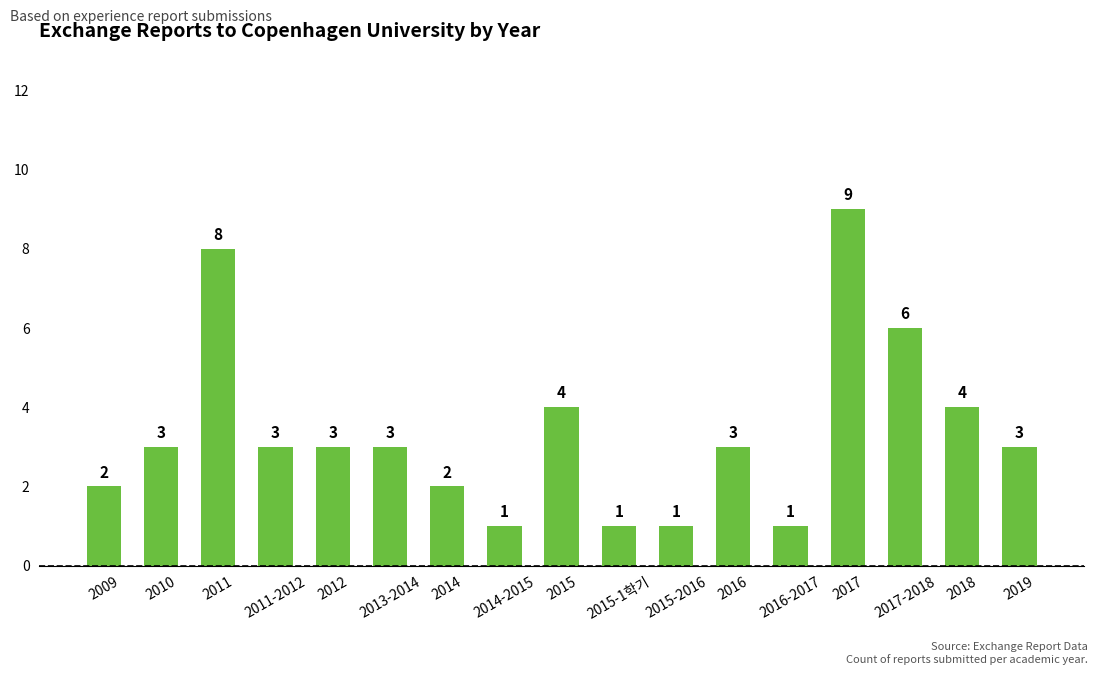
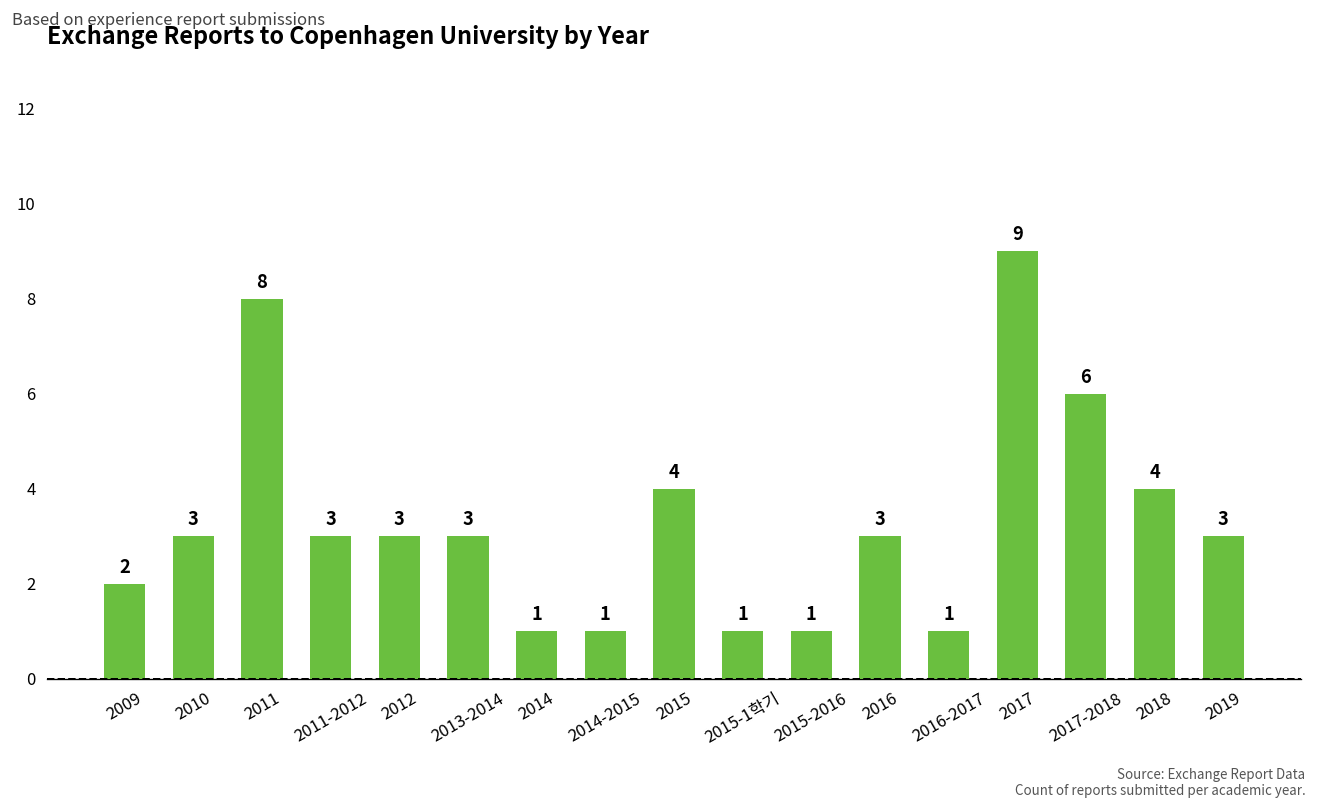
  {
    "2009": 2,
    "2010": 3,
    "2011": 8,
    "2011-2012": 3,
    "2012": 3,
    "2013-2014": 3,
-   "2014": 2,
+   "2014": 1,
    "2014-2015": 1,
    "2015": 4,
    "2015-1학기": 1,
    "2015-2016": 1,
    "2016": 3,
    "2016-2017": 1,
    "2017": 9,
    "2017-2018": 6,
    "2018": 4,
    "2019": 3
  }
